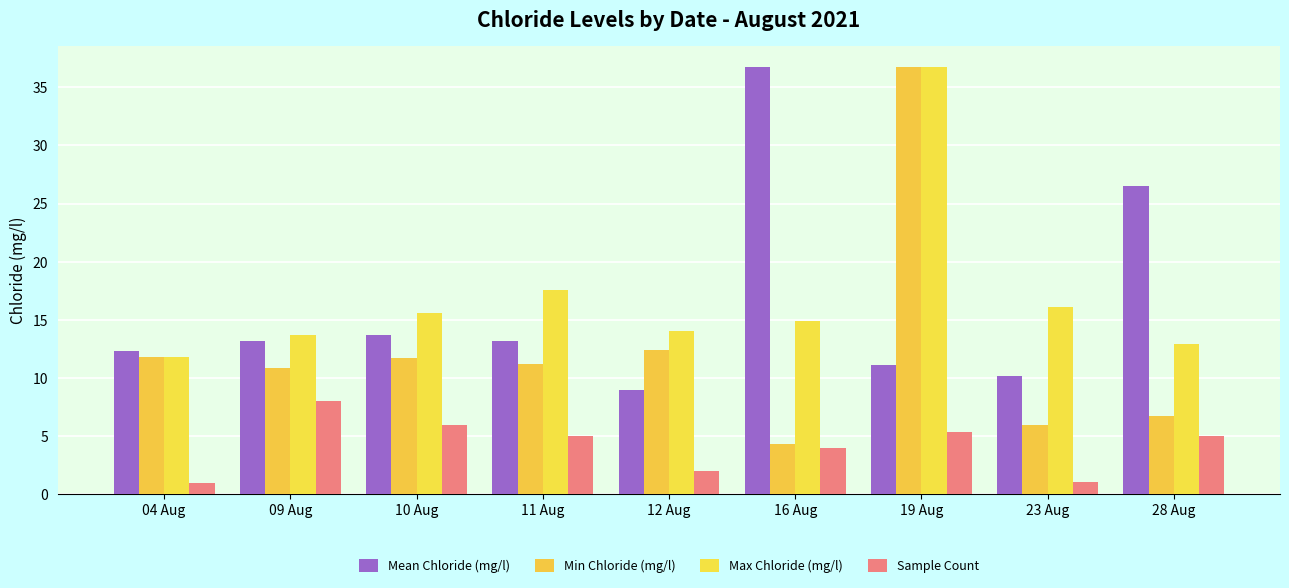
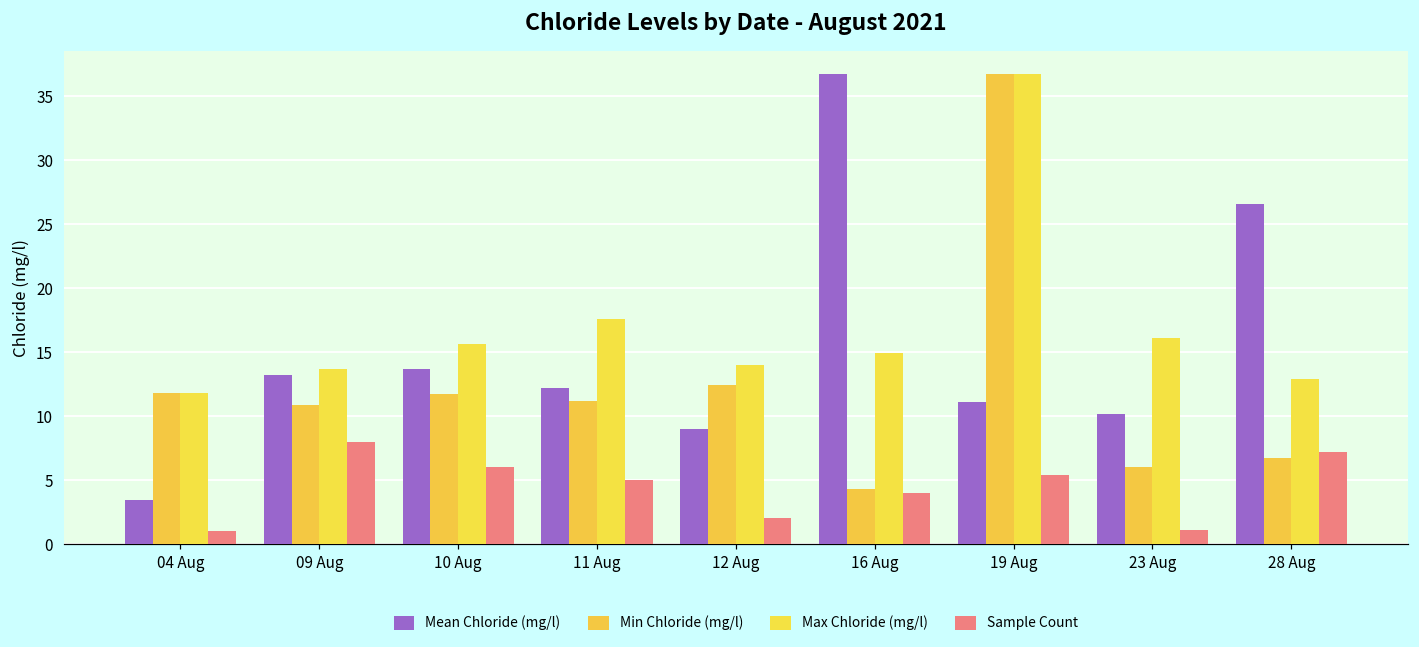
  {
    "Mean Chloride (mg/l)": {
-     "04 Aug": 12.3,
+     "04 Aug": 3.4,
      "09 Aug": 13.2,
      "10 Aug": 13.7,
-     "11 Aug": 13.2,
+     "11 Aug": 12.2,
      "12 Aug": 9.0,
      "16 Aug": 36.7,
      "19 Aug": 11.1,
      "23 Aug": 10.2,
      "28 Aug": 26.5
    },
    "Sample Count": {
      "04 Aug": 1.0,
      "09 Aug": 8.0,
      "10 Aug": 6.0,
      "11 Aug": 5.0,
      "12 Aug": 2.0,
      "16 Aug": 4.0,
      "19 Aug": 5.4,
      "23 Aug": 1.1,
-     "28 Aug": 5.0
+     "28 Aug": 7.2
    }
  }
